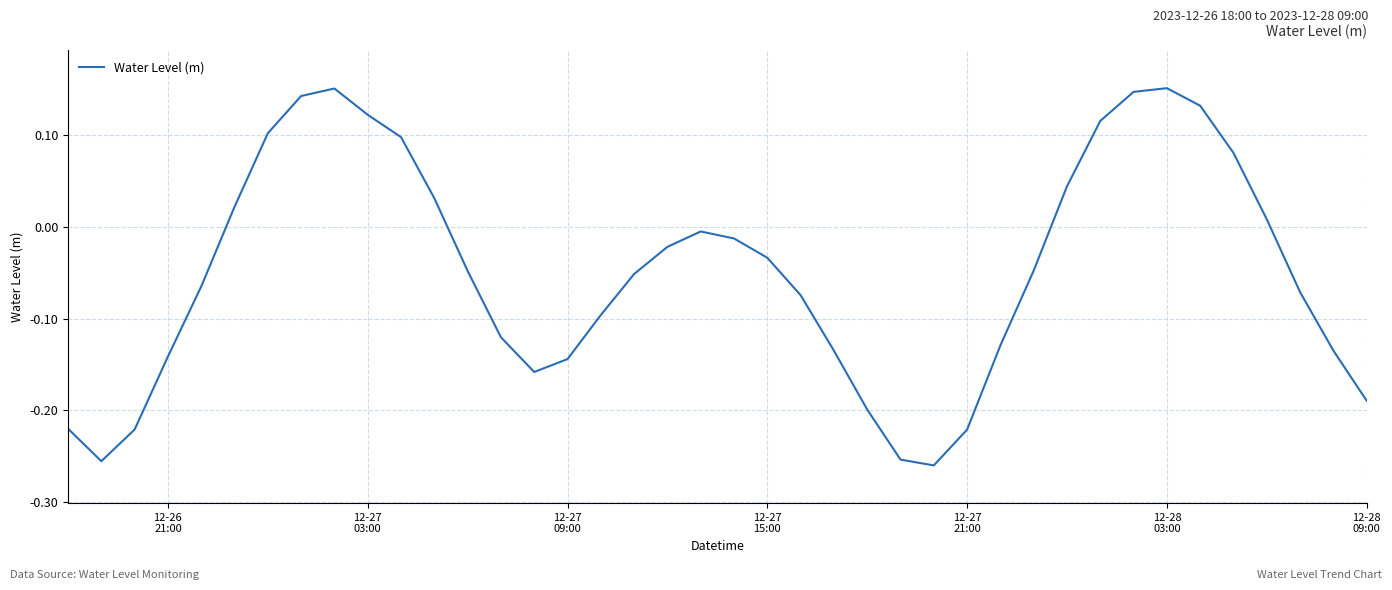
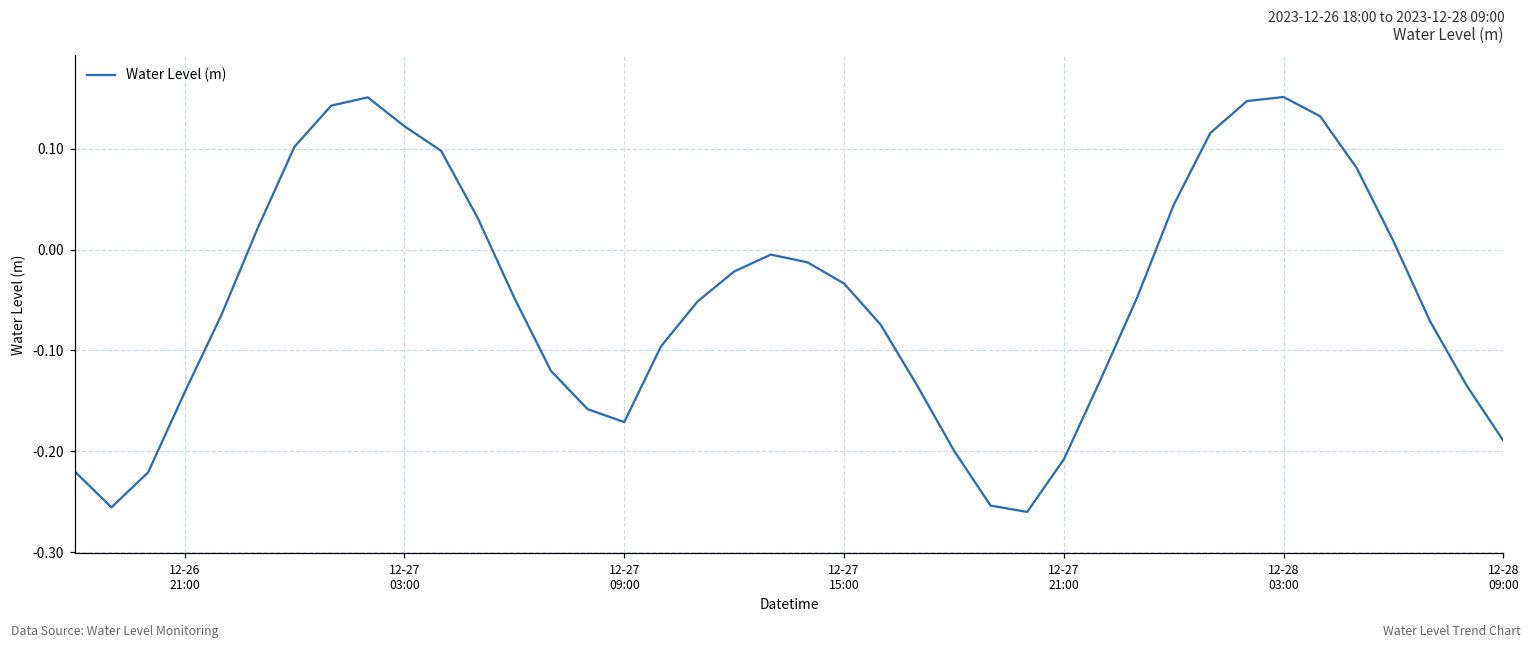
  {
    "12-26 21:00": -0.14,
    "12-27 03:00": 0.12,
-   "12-27 09:00": -0.14,
+   "12-27 09:00": -0.17,
    "12-27 15:00": -0.03,
-   "12-27 21:00": -0.22,
+   "12-27 21:00": -0.21,
    "12-28 03:00": 0.15,
    "12-28 09:00": -0.19
  }
